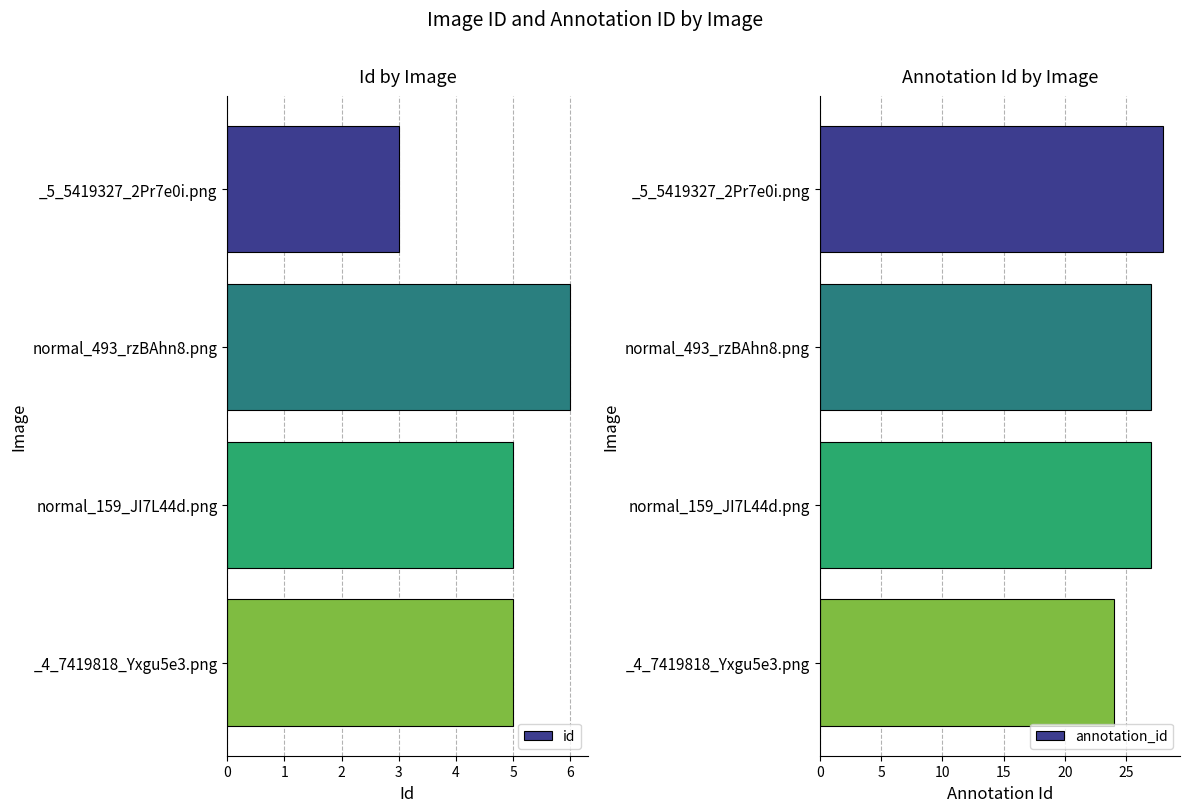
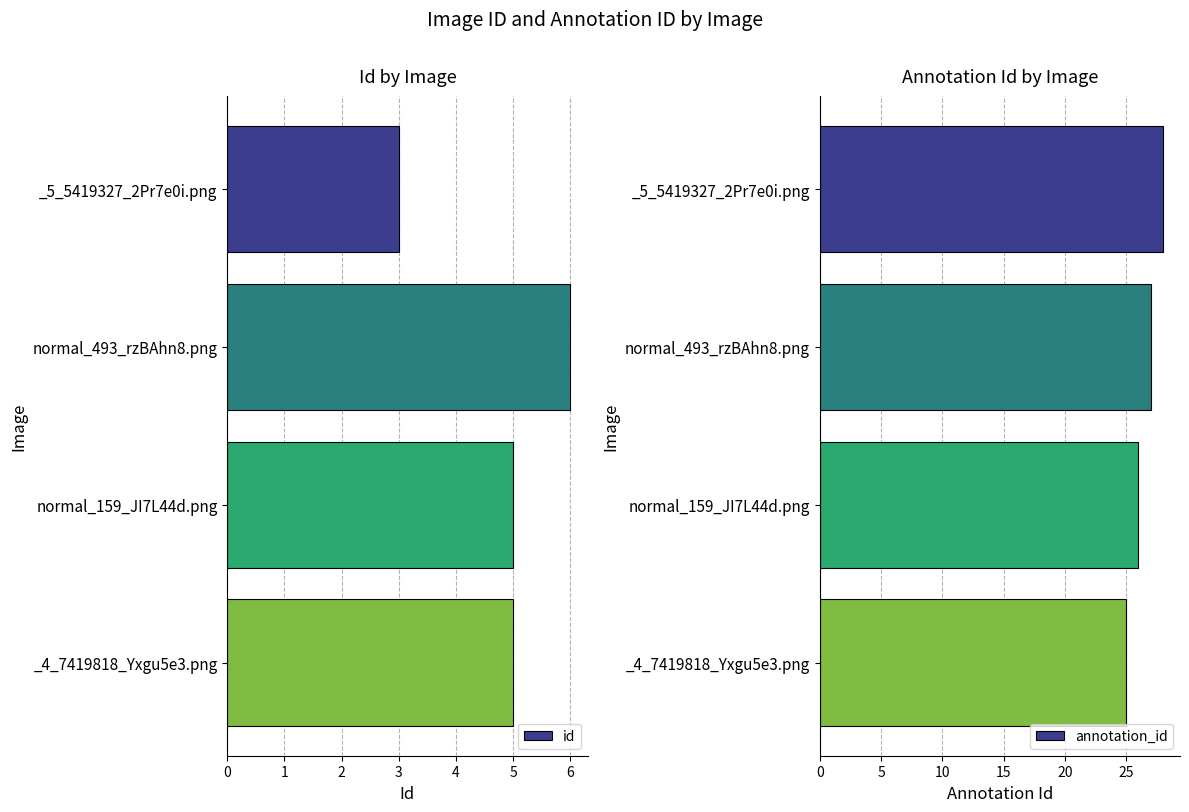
  {
    "Id by Image": {
      "_5_5419327_2Pr7e0i.png": 3.0,
      "normal_493_rzBAhn8.png": 6.0,
      "normal_159_JI7L44d.png": 5.0,
      "_4_7419818_Yxgu5e3.png": 5.0
    },
    "Annotation Id by Image": {
      "_5_5419327_2Pr7e0i.png": 28,
      "normal_493_rzBAhn8.png": 27,
-     "normal_159_JI7L44d.png": 27,
-     "_4_7419818_Yxgu5e3.png": 24
+     "normal_159_JI7L44d.png": 26,
+     "_4_7419818_Yxgu5e3.png": 25
    }
  }
